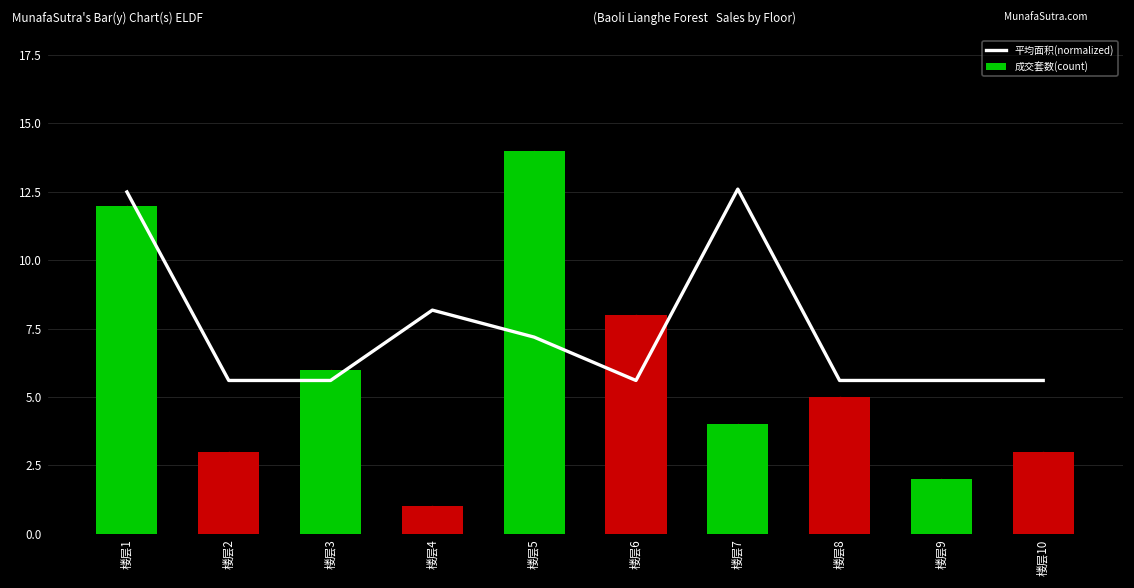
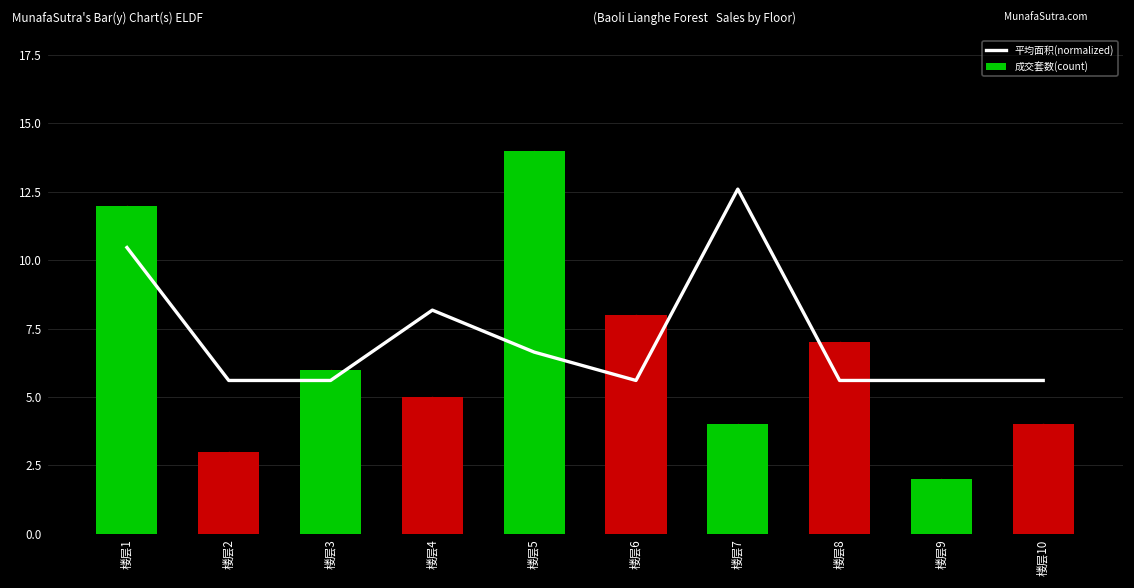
  {
    "成交套数(count)": {
      "楼层1": 12,
      "楼层2": 3,
      "楼层3": 6,
-     "楼层4": 1,
+     "楼层4": 5,
      "楼层5": 14,
      "楼层6": 8,
      "楼层7": 4,
-     "楼层8": 5,
+     "楼层8": 7,
      "楼层9": 2,
-     "楼层10": 3
+     "楼层10": 4
    },
    "平均面积(normalized)": {
-     "楼层1": 12.5,
+     "楼层1": 10.5,
      "楼层2": 5.6,
      "楼层3": 5.6,
      "楼层4": 8.2,
-     "楼层5": 7.2,
+     "楼层5": 6.6,
      "楼层6": 5.6,
      "楼层7": 12.6,
      "楼层8": 5.6,
      "楼层9": 5.6,
      "楼层10": 5.6
    }
  }
